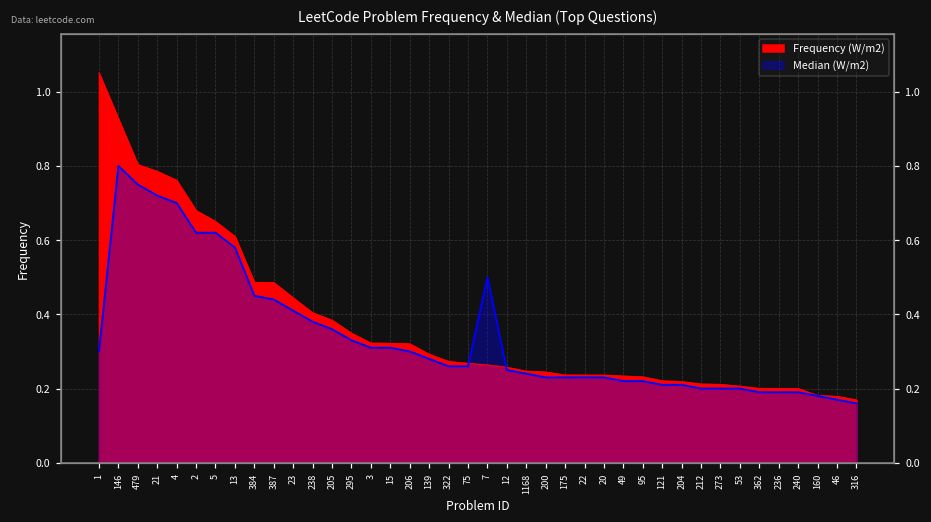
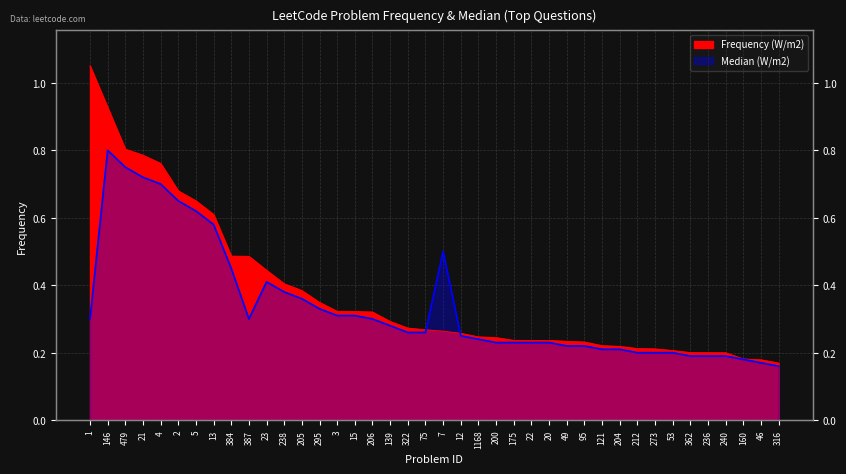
  {
    "Frequency (W/m2)": {
      "1": 1.05,
      "146": 0.93,
      "479": 0.80,
      "21": 0.79,
      "4": 0.76,
      "2": 0.68,
      "5": 0.65,
      "13": 0.61,
      "384": 0.49,
      "387": 0.49,
      "23": 0.44,
      "238": 0.40,
      "205": 0.38,
      "295": 0.35,
      "3": 0.32,
      "15": 0.32,
      "206": 0.32,
      "139": 0.29,
      "322": 0.27,
      "75": 0.27,
      "7": 0.26,
      "200": 0.24,
      "49": 0.23,
      "95": 0.23,
      "121": 0.22,
      "204": 0.22,
      "212": 0.21,
      "273": 0.21,
      "362": 0.20,
      "236": 0.20,
      "240": 0.20,
      "46": 0.18,
      "316": 0.17
    },
    "Median (W/m2)": {
      "1": 0.30,
      "146": 0.80,
      "479": 0.75,
      "21": 0.72,
      "4": 0.70,
-     "2": 0.62,
+     "2": 0.65,
      "5": 0.62,
      "13": 0.58,
      "384": 0.45,
-     "387": 0.44,
+     "387": 0.30,
      "23": 0.41,
      "238": 0.38,
      "205": 0.36,
      "295": 0.33,
      "3": 0.31,
      "15": 0.31,
      "206": 0.30,
      "139": 0.28,
      "322": 0.26,
      "75": 0.26,
      "7": 0.50,
      "200": 0.23,
      "49": 0.22,
      "95": 0.22,
      "121": 0.21,
      "204": 0.21,
      "212": 0.20,
      "273": 0.20,
      "362": 0.19,
      "236": 0.19,
      "240": 0.19,
      "46": 0.17,
      "316": 0.16
    }
  }
